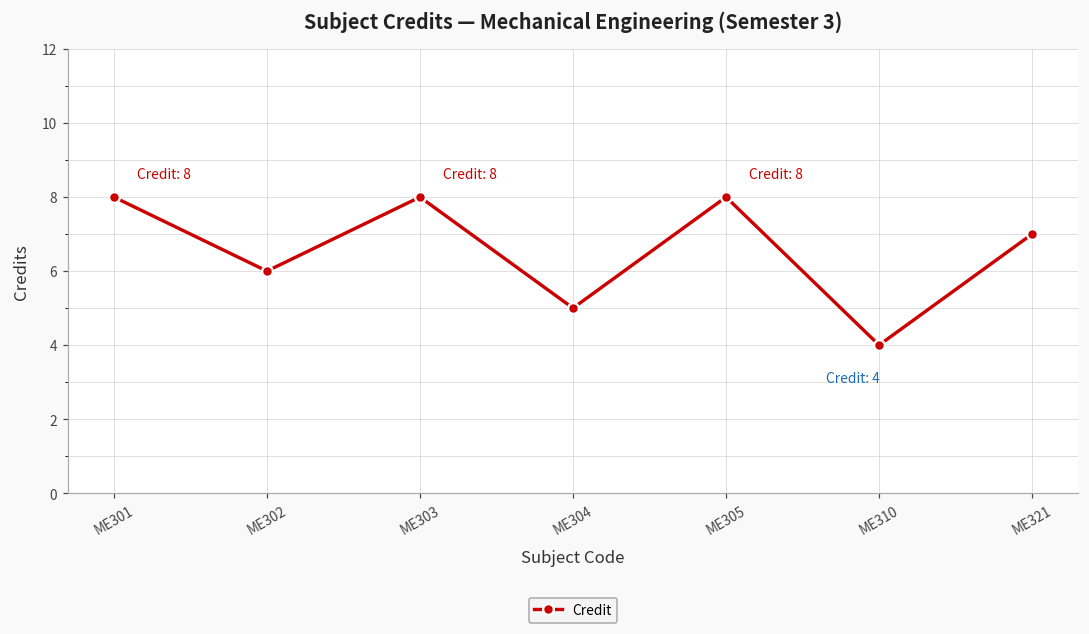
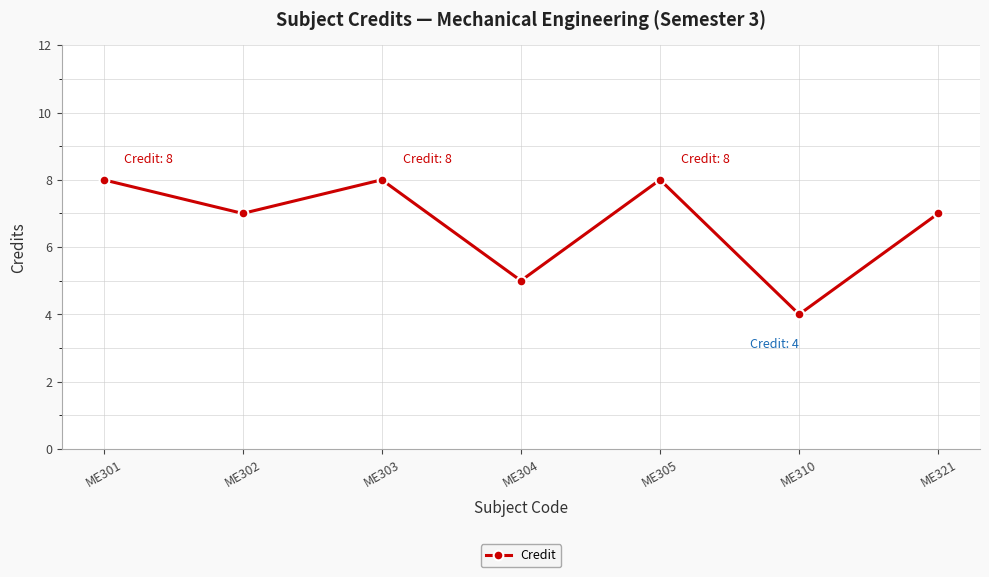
  {
    "ME301": 8,
-   "ME302": 6,
+   "ME302": 7,
    "ME303": 8,
    "ME304": 5,
    "ME305": 8,
    "ME321": 7
  }
